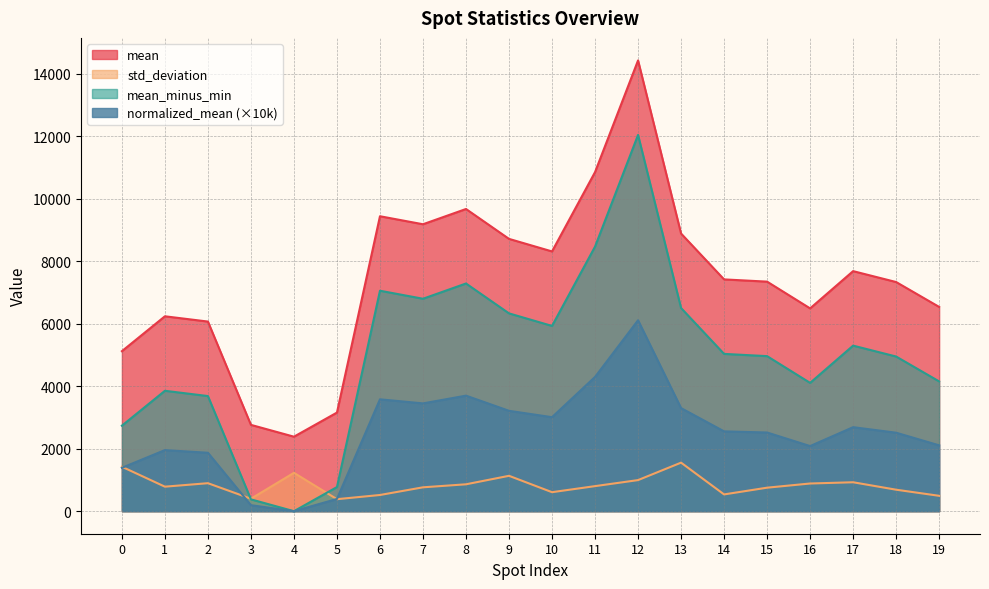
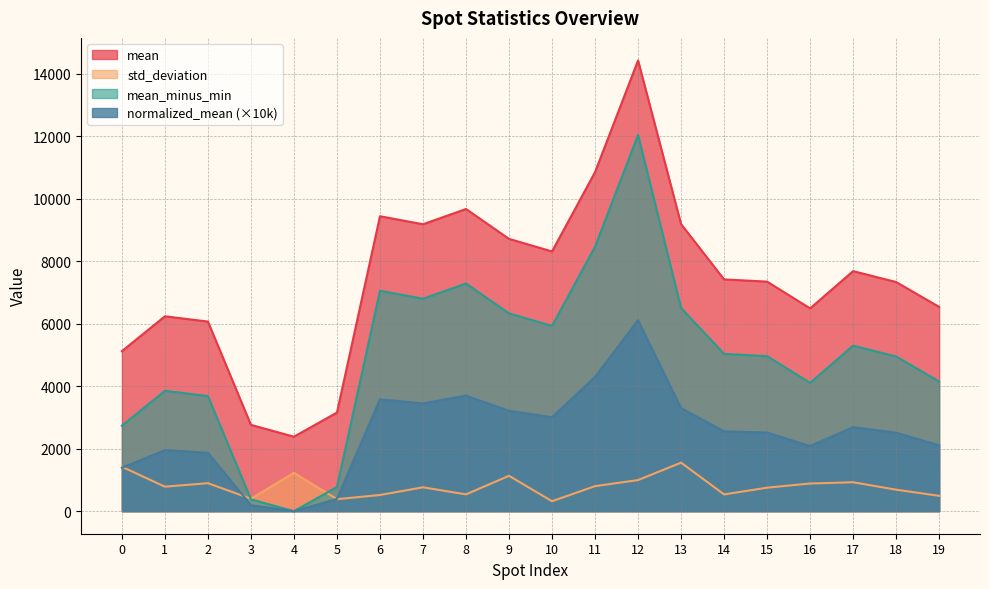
  {
    "mean": {
      "0": 5100,
      "1": 6200,
      "2": 6100,
      "3": 2800,
      "4": 2400,
      "5": 3200,
      "6": 9400,
      "7": 9200,
      "8": 9700,
      "9": 8700,
      "10": 8300,
      "11": 10900,
      "12": 14400,
-     "13": 8900,
+     "13": 9200,
      "14": 7400,
      "15": 7300,
      "16": 6500,
      "17": 7700,
      "18": 7300,
      "19": 6500
    },
    "std_deviation": {
      "1": 800,
      "2": 900,
      "4": 1200,
      "6": 500,
      "7": 800,
-     "8": 900,
+     "8": 500,
      "9": 1100,
-     "10": 600,
+     "10": 300,
      "11": 800,
      "12": 1000,
      "13": 1600,
      "14": 500,
      "15": 800,
      "16": 900,
      "17": 900,
      "18": 700,
      "19": 500
    }
  }
